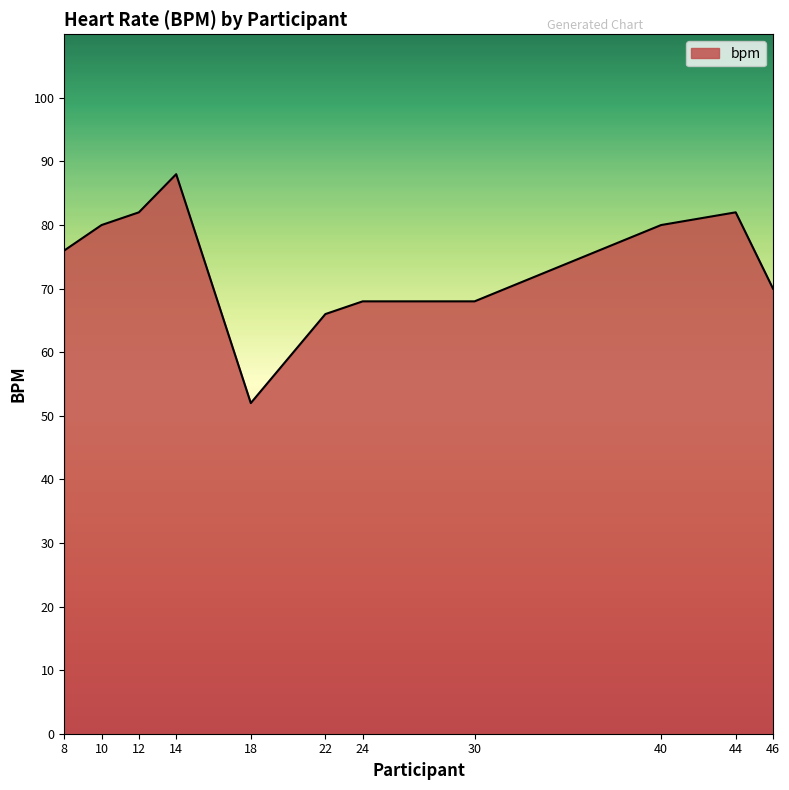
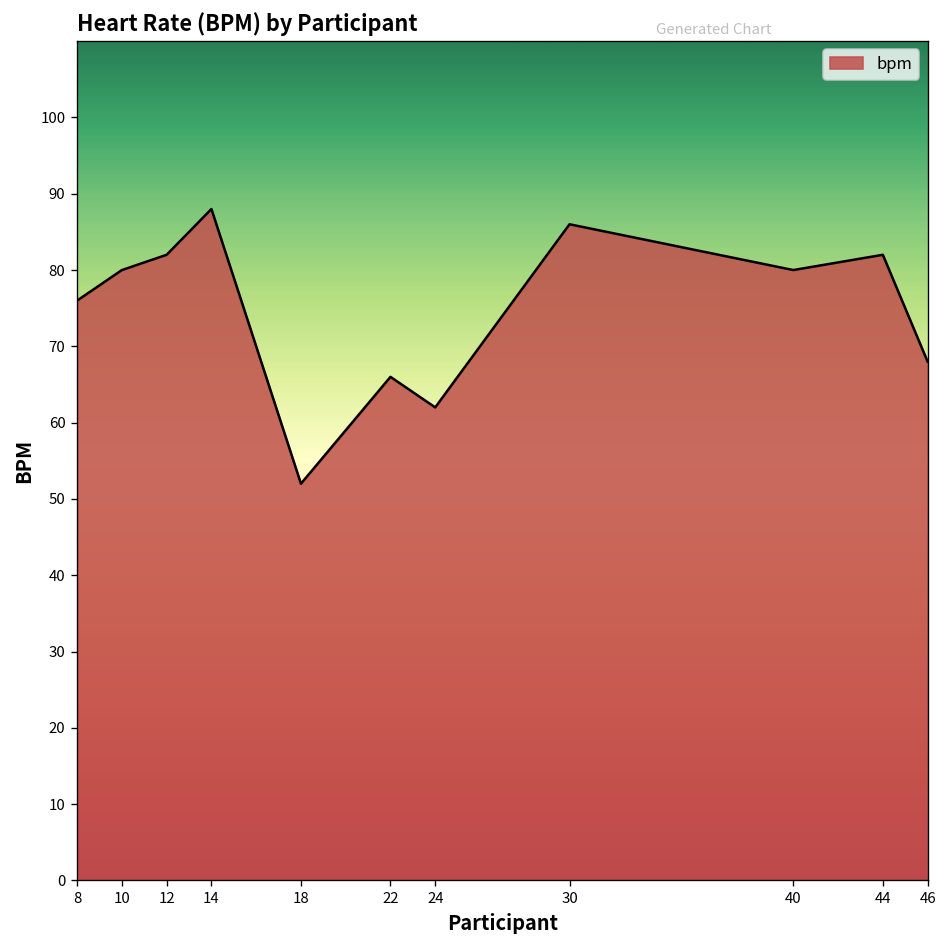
  {
    "8": 76,
    "10": 80,
    "12": 82,
    "14": 88,
    "18": 52,
    "22": 66,
-   "24": 68,
-   "30": 68,
+   "24": 62,
+   "30": 86,
    "40": 80,
    "44": 82,
-   "46": 70
+   "46": 68
  }
